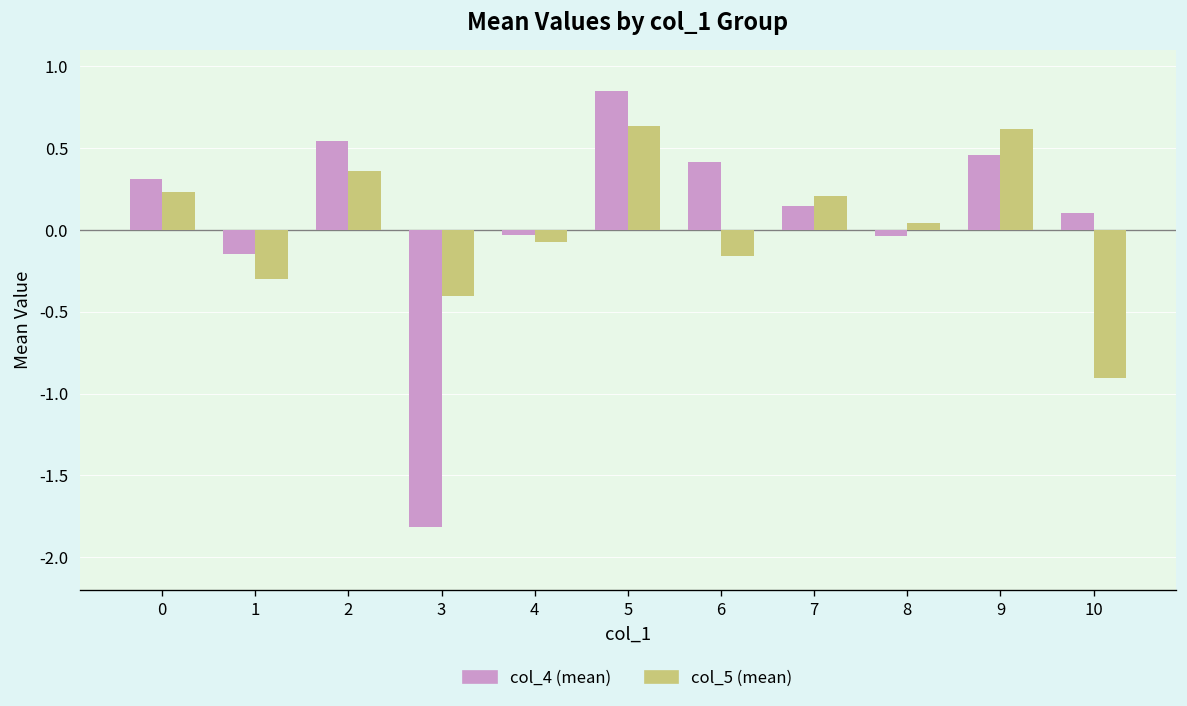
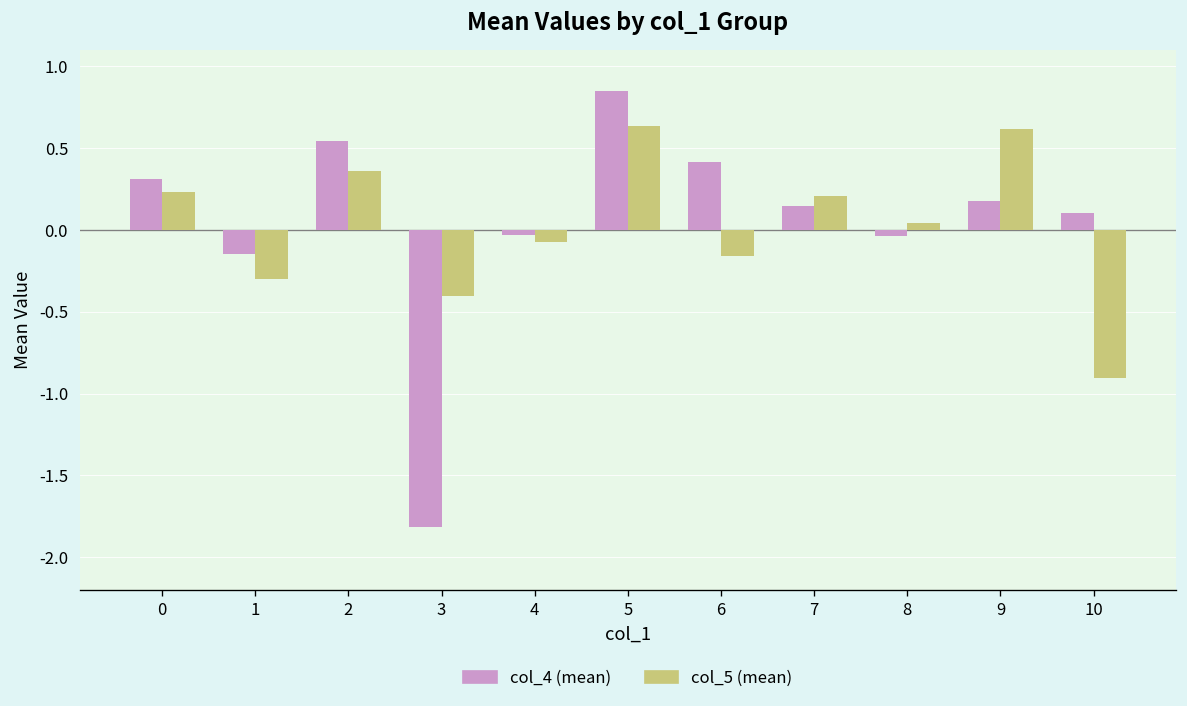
  {
    "col_4 (mean)": {
      "0": 0.31,
      "1": -0.15,
      "2": 0.54,
      "3": -1.81,
      "4": -0.03,
      "5": 0.85,
      "6": 0.41,
      "7": 0.15,
      "8": -0.04,
-     "9": 0.45,
+     "9": 0.18,
      "10": 0.10
    },
    "col_5 (mean)": {
      "0": 0.23,
      "1": -0.30,
      "2": 0.36,
      "3": -0.40,
      "4": -0.07,
      "5": 0.63,
      "6": -0.16,
      "7": 0.20,
      "8": 0.04,
      "9": 0.62,
      "10": -0.91
    }
  }
